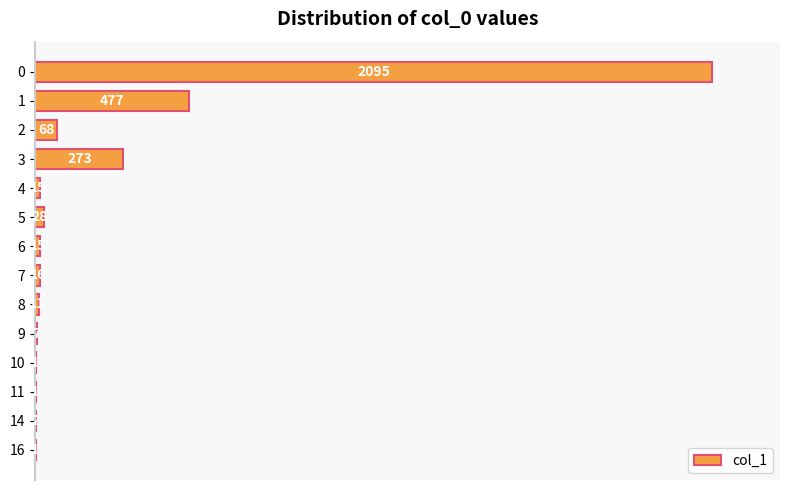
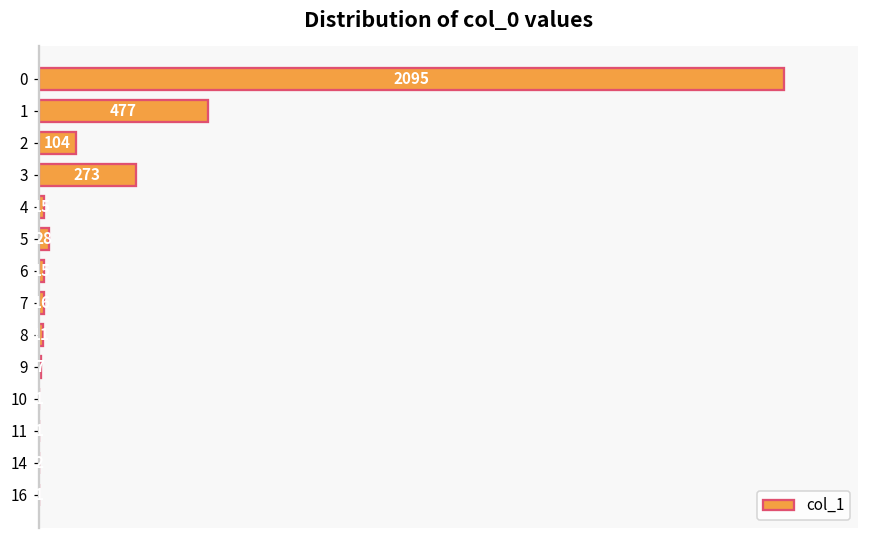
  {
    "0": 2095,
    "1": 477,
-   "2": 68,
+   "2": 104,
    "3": 273,
    "5": 28
  }
